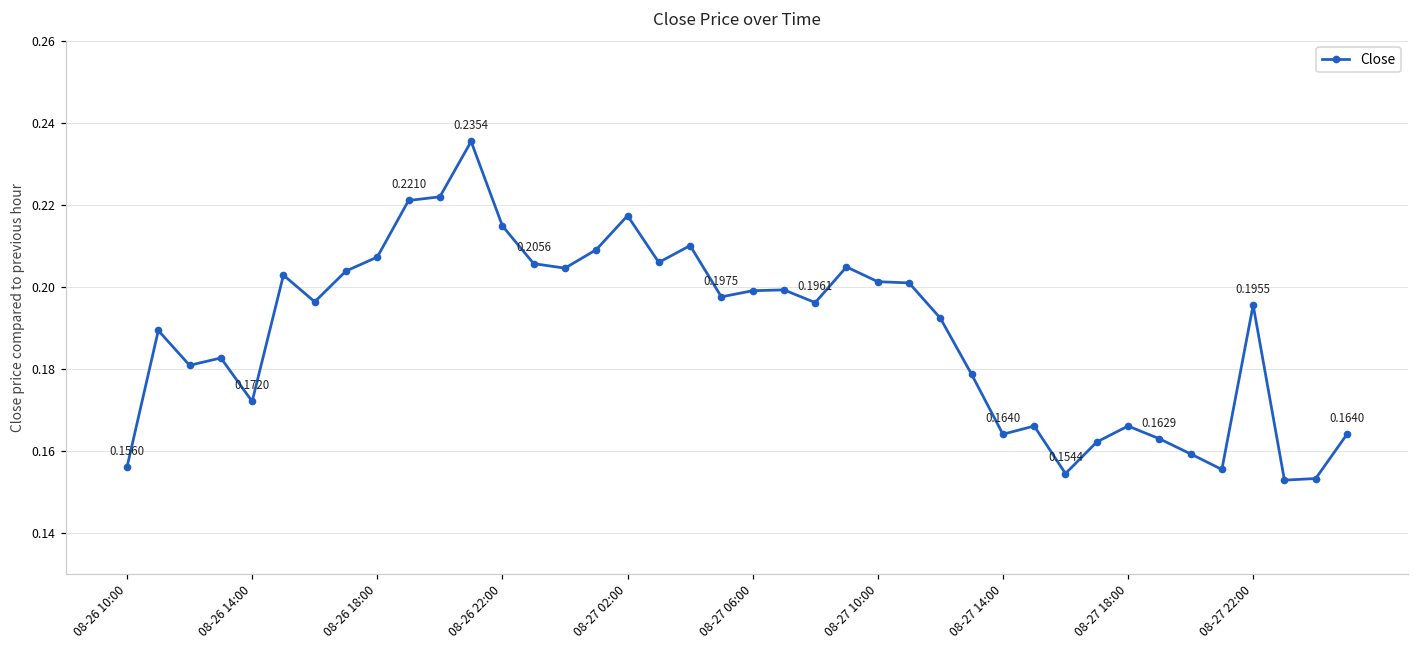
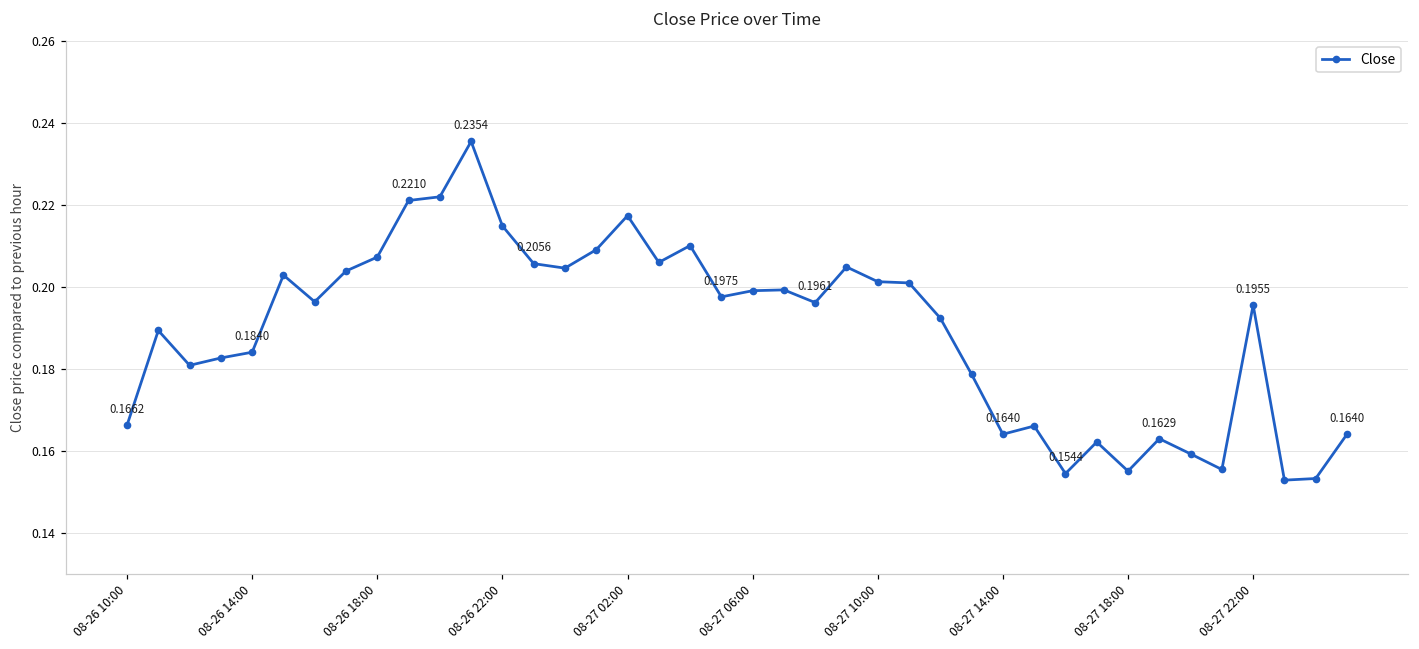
  {
-   "08-26 10:00": 0.1560,
-   "08-26 14:00": 0.1720,
+   "08-26 10:00": 0.1662,
+   "08-26 14:00": 0.1840,
    "08-27 14:00": 0.1640,
-   "08-27 18:00": 0.166,
+   "08-27 18:00": 0.155,
    "08-27 22:00": 0.1955
  }
